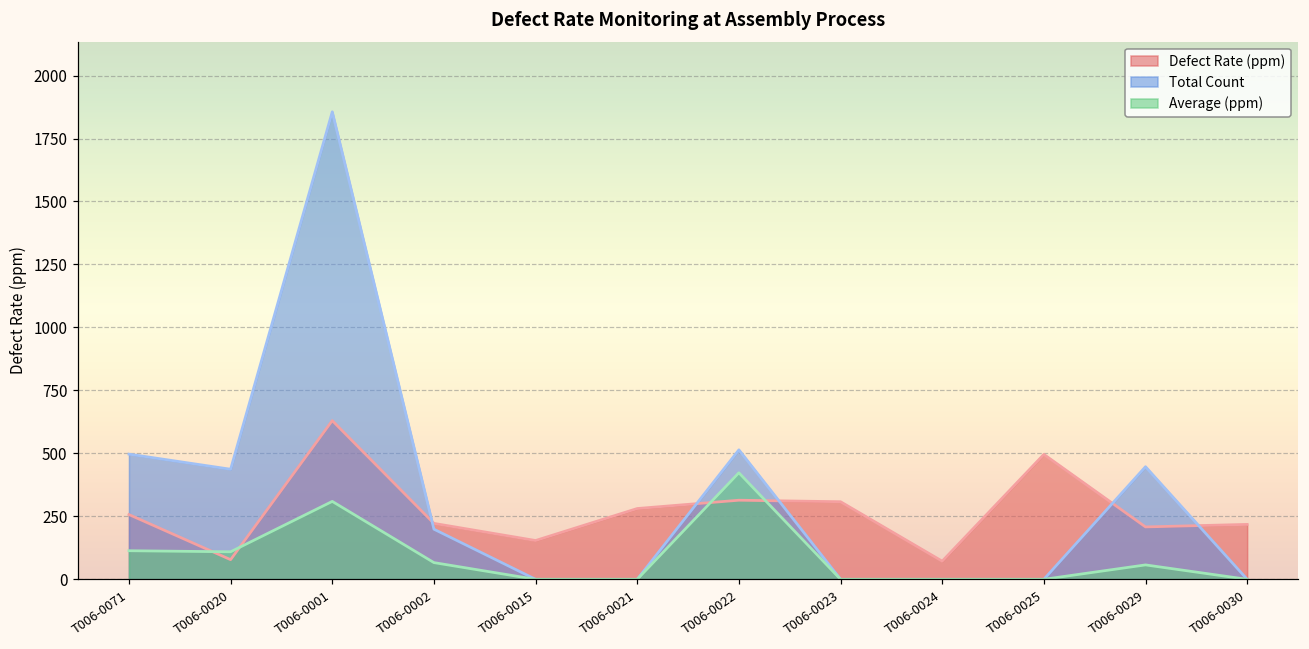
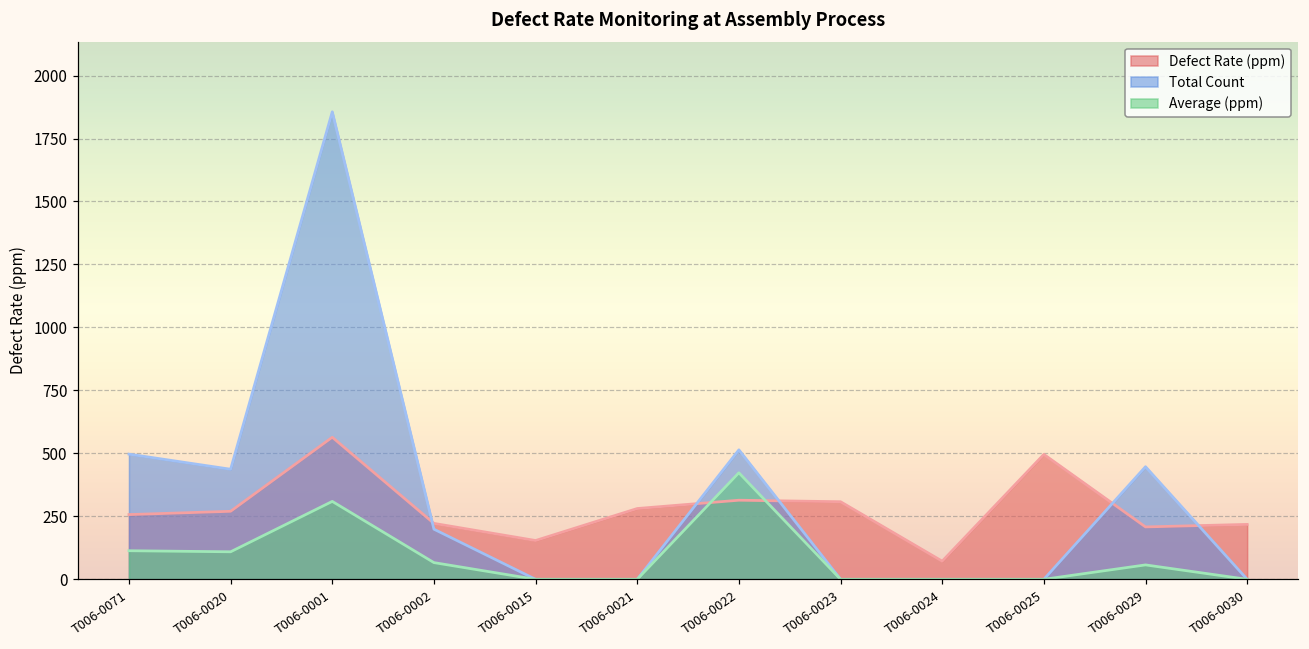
  {
    "Defect Rate (ppm)": {
      "T006-0071": 260,
-     "T006-0020": 80,
-     "T006-0001": 630,
+     "T006-0020": 270,
+     "T006-0001": 560,
      "T006-0002": 220,
      "T006-0015": 150,
      "T006-0021": 280,
      "T006-0022": 310,
      "T006-0023": 310,
      "T006-0024": 70,
      "T006-0025": 500,
      "T006-0029": 210,
      "T006-0030": 220
    },
    "Total Count": {
      "T006-0071": 500,
      "T006-0020": 440,
      "T006-0001": 1860,
      "T006-0002": 200,
      "T006-0022": 510,
      "T006-0029": 450
    },
    "Average (ppm)": {
      "T006-0071": 110,
      "T006-0020": 110,
      "T006-0001": 310,
      "T006-0002": 70,
      "T006-0022": 420,
      "T006-0029": 60
    }
  }
